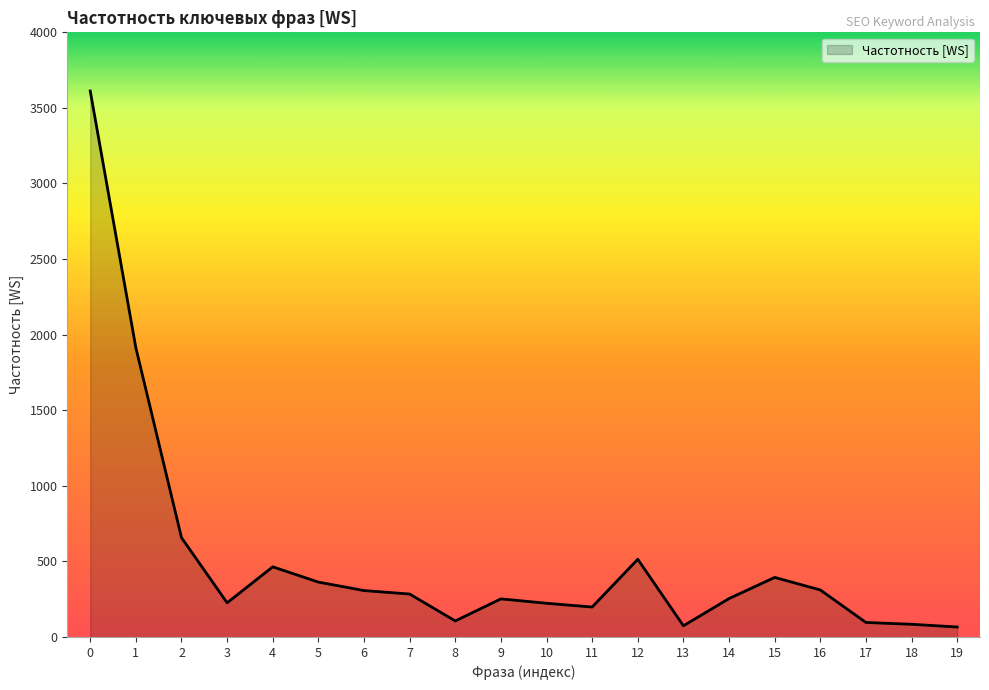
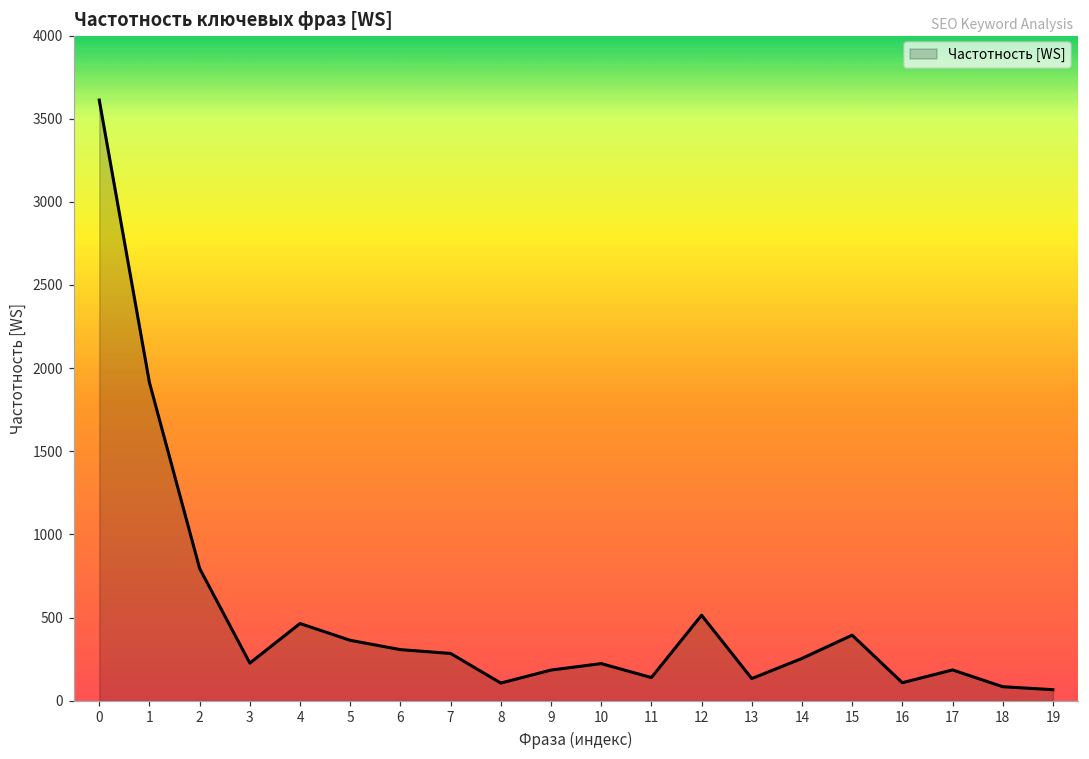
  {
    "0": 3610,
    "1": 1910,
-   "2": 660,
+   "2": 800,
    "3": 230,
    "4": 460,
    "5": 360,
    "6": 310,
    "7": 280,
    "8": 110,
-   "9": 250,
+   "9": 180,
    "10": 220,
-   "11": 200,
+   "11": 140,
    "12": 510,
-   "13": 70,
+   "13": 130,
    "14": 250,
    "15": 390,
-   "16": 310,
-   "17": 100,
+   "16": 110,
+   "17": 190,
    "18": 80,
    "19": 70
  }
